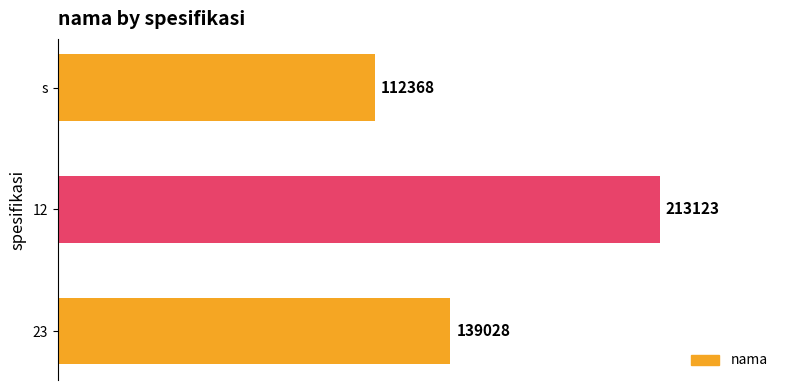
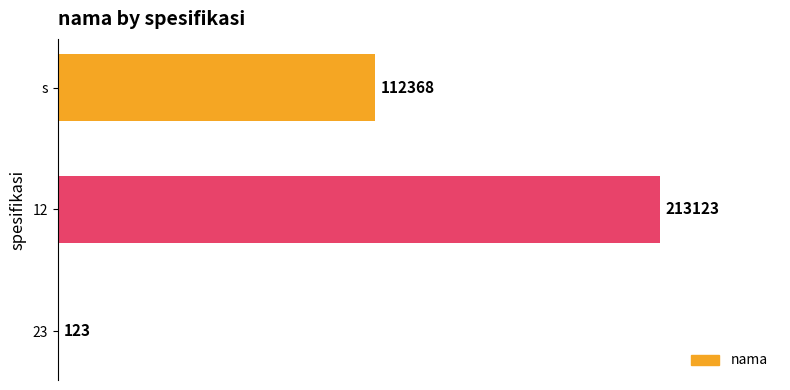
  {
    "s": 112368,
    "12": 213123,
-   "23": 139028
+   "23": 123
  }
